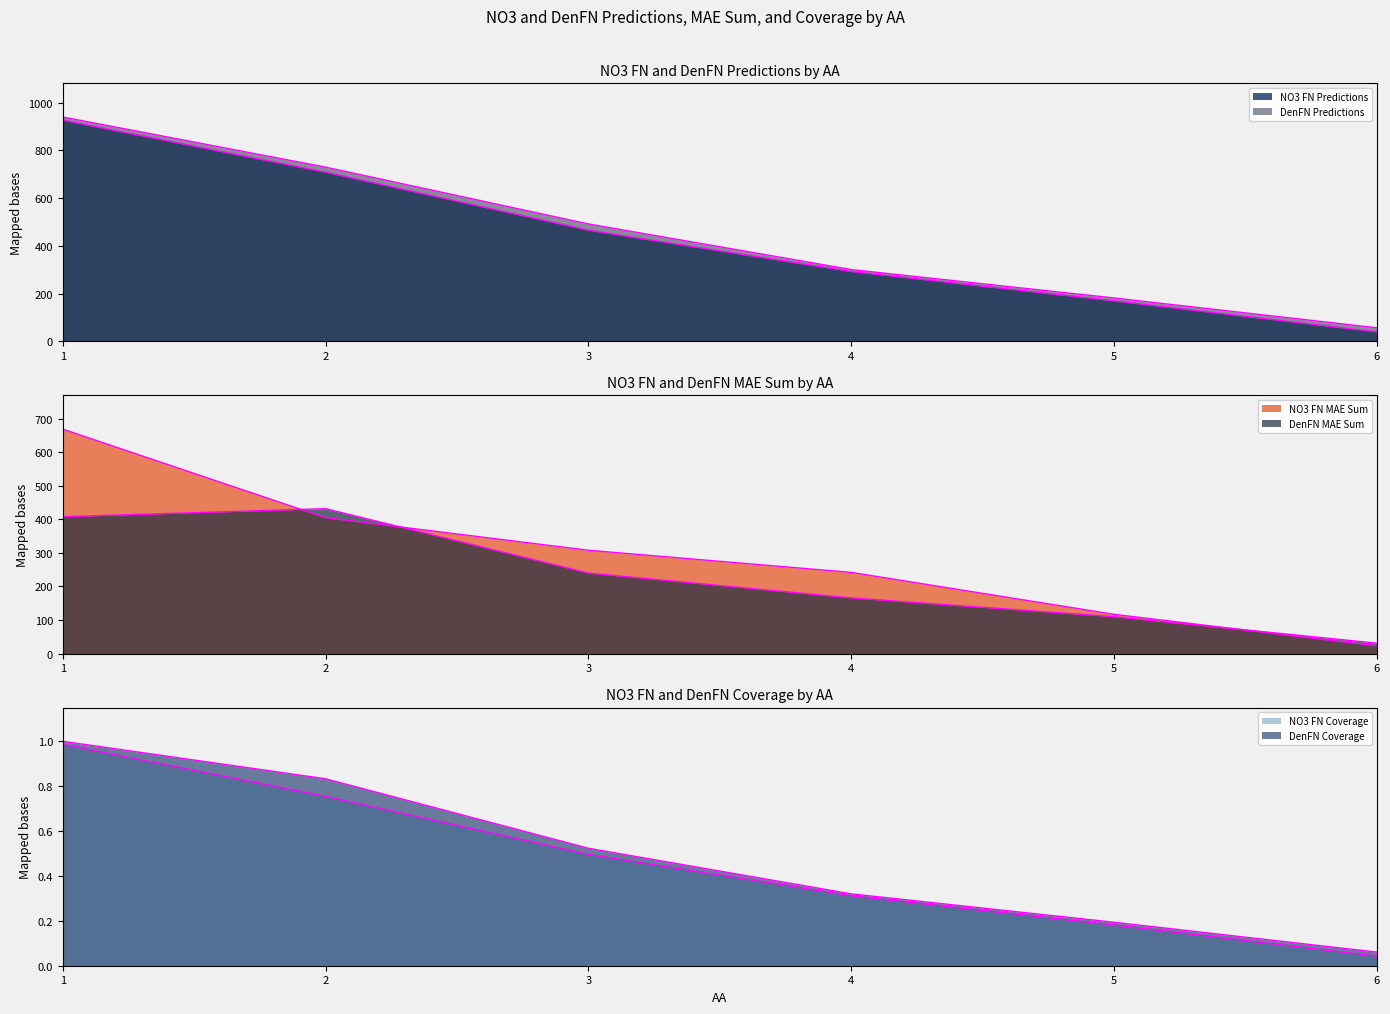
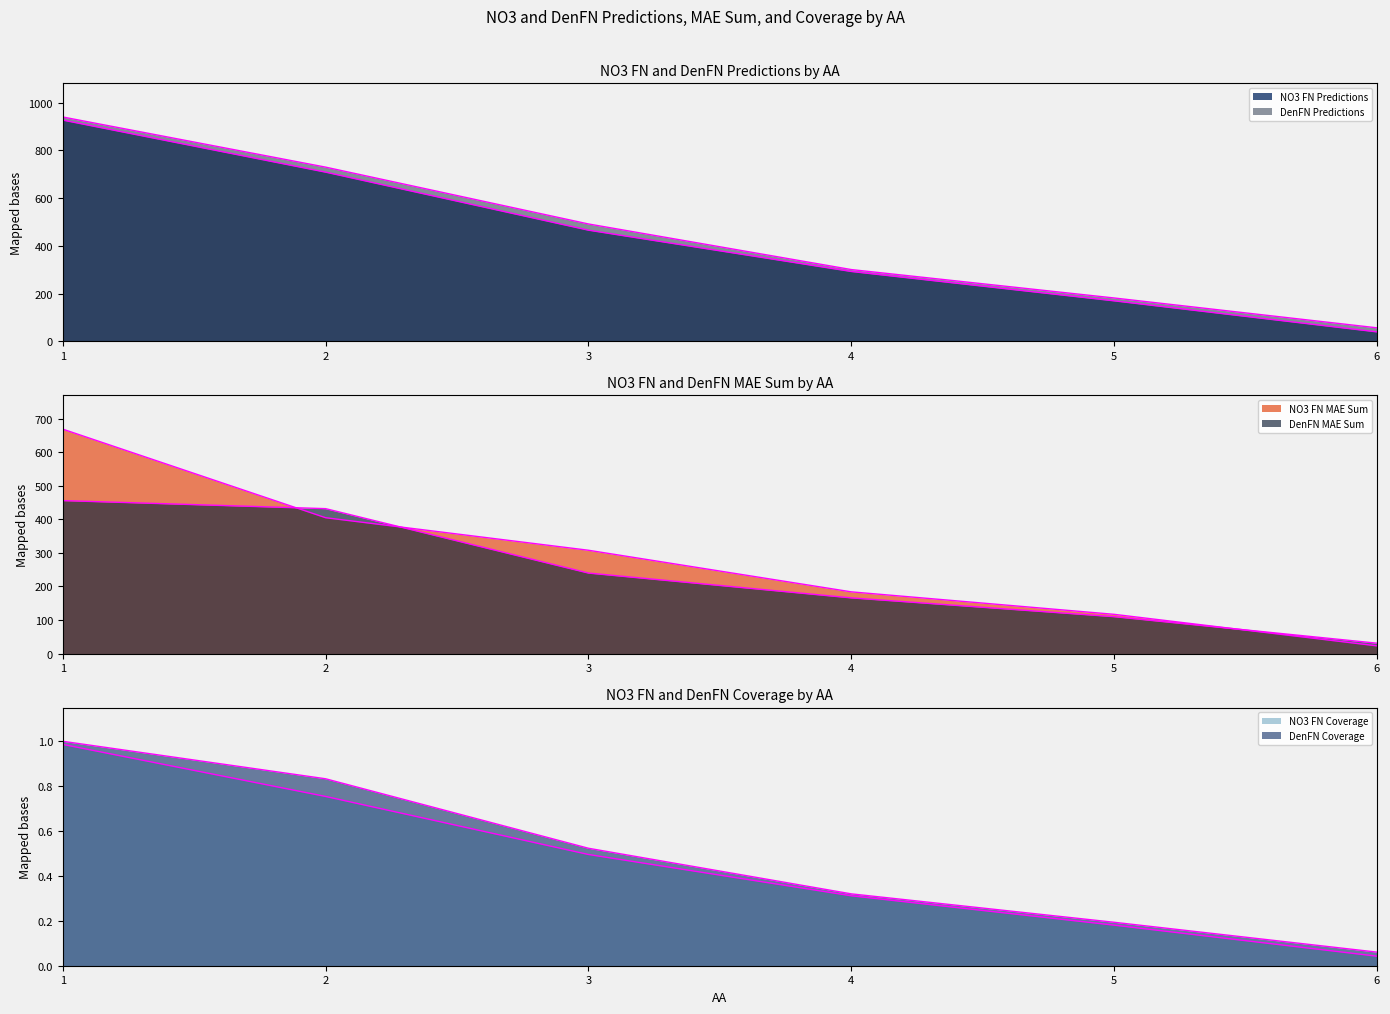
  {
    "NO3 FN and DenFN Predictions by AA": {
      "NO3 FN Predictions": {
        "1": 930,
        "2": 710,
        "3": 470,
        "5": 170,
        "6": 40
      },
      "DenFN Predictions": {
        "1": 940,
        "2": 730,
        "3": 490,
        "5": 180,
        "6": 60
      }
    },
    "NO3 FN and DenFN MAE Sum by AA": {
      "NO3 FN MAE Sum": {
        "1": 670,
        "2": 410,
        "3": 310,
-       "4": 240,
+       "4": 180,
        "6": 20
      },
      "DenFN MAE Sum": {
-       "1": 410,
+       "1": 460,
        "2": 430,
        "3": 240,
        "4": 170,
        "6": 30
      }
    },
    "NO3 FN and DenFN Coverage by AA": {
      "NO3 FN Coverage": {
        "1": 0.98,
        "2": 0.75,
        "3": 0.49,
        "5": 0.18,
        "6": 0.04
      },
      "DenFN Coverage": {
        "1": 1.00,
        "2": 0.83,
        "3": 0.52,
        "5": 0.19,
        "6": 0.06
      }
    }
  }
